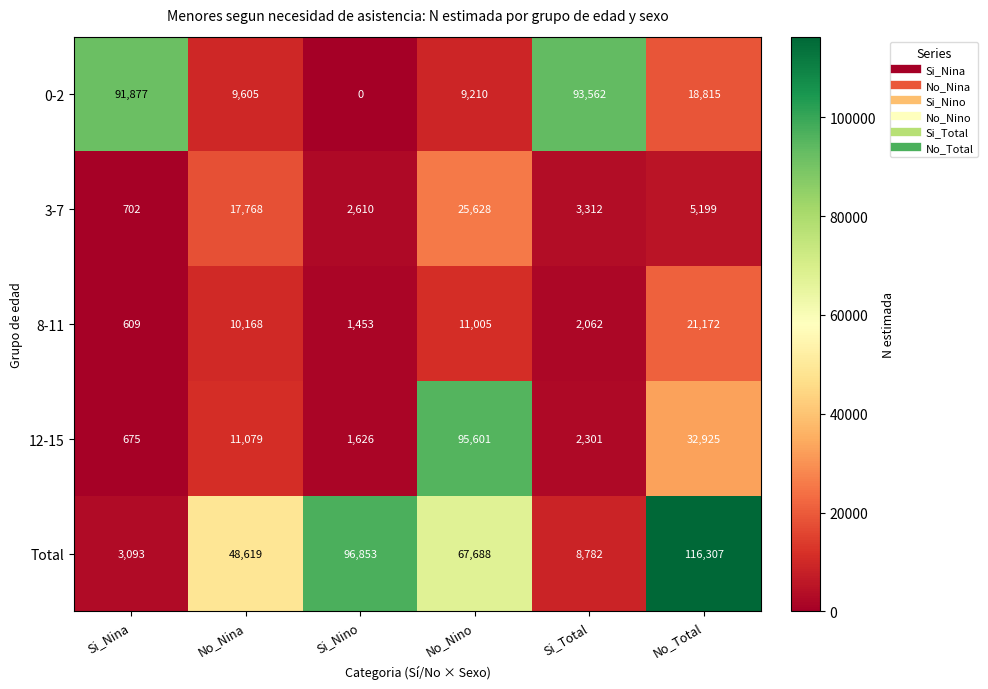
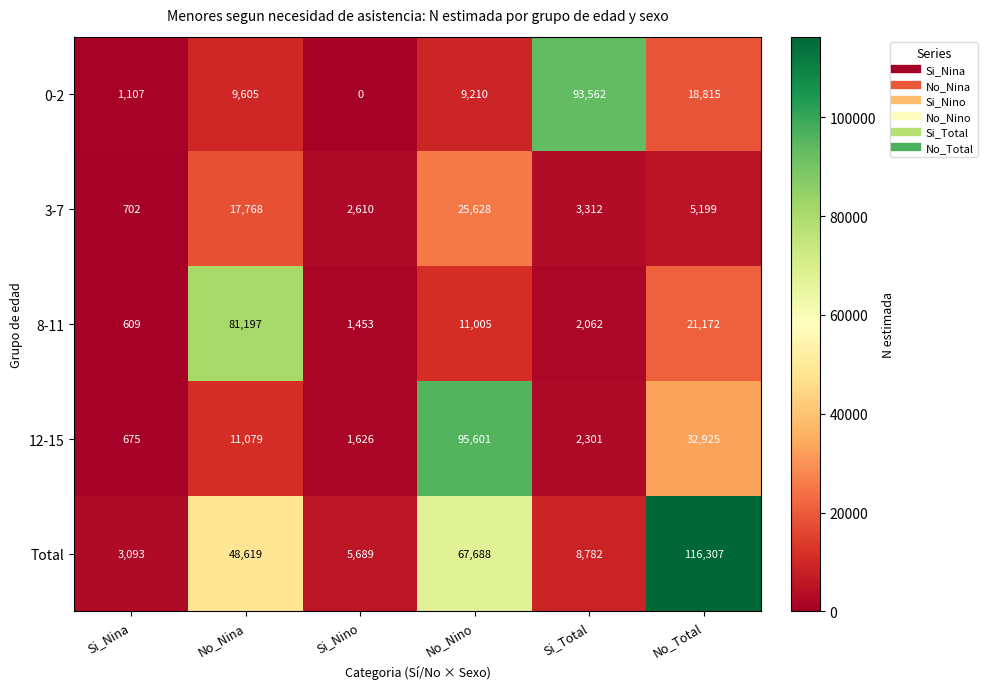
  {
    "0-2": {
-     "Si_Nina": "91,877",
+     "Si_Nina": "1,107",
      "No_Nina": "9,605",
      "Si_Nino": "0",
      "No_Nino": "9,210",
      "Si_Total": "93,562",
      "No_Total": "18,815"
    },
    "3-7": {
      "Si_Nina": "702",
      "No_Nina": "17,768",
      "Si_Nino": "2,610",
      "No_Nino": "25,628",
      "Si_Total": "3,312",
      "No_Total": "5,199"
    },
    "8-11": {
      "Si_Nina": "609",
-     "No_Nina": "10,168",
+     "No_Nina": "81,197",
      "Si_Nino": "1,453",
      "No_Nino": "11,005",
      "Si_Total": "2,062",
      "No_Total": "21,172"
    },
    "12-15": {
      "Si_Nina": "675",
      "No_Nina": "11,079",
      "Si_Nino": "1,626",
      "No_Nino": "95,601",
      "Si_Total": "2,301",
      "No_Total": "32,925"
    },
    "Total": {
      "Si_Nina": "3,093",
      "No_Nina": "48,619",
-     "Si_Nino": "96,853",
+     "Si_Nino": "5,689",
      "No_Nino": "67,688",
      "Si_Total": "8,782",
      "No_Total": "116,307"
    }
  }
